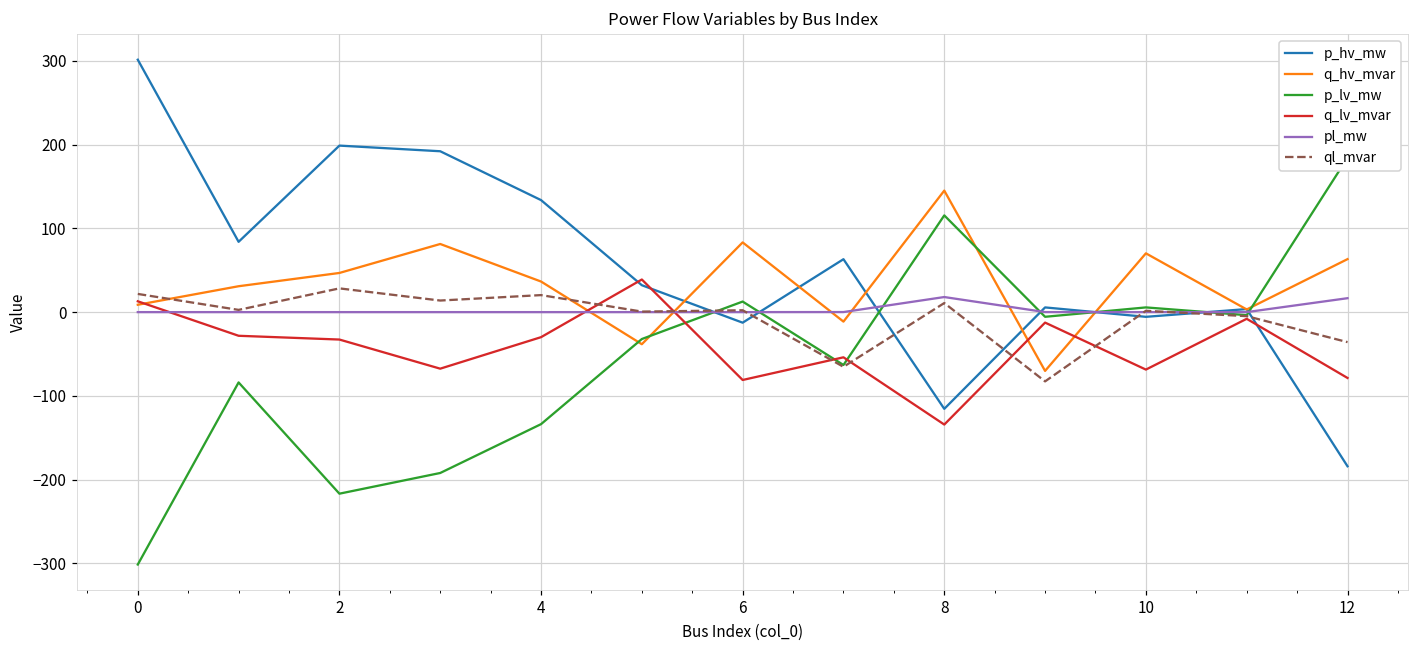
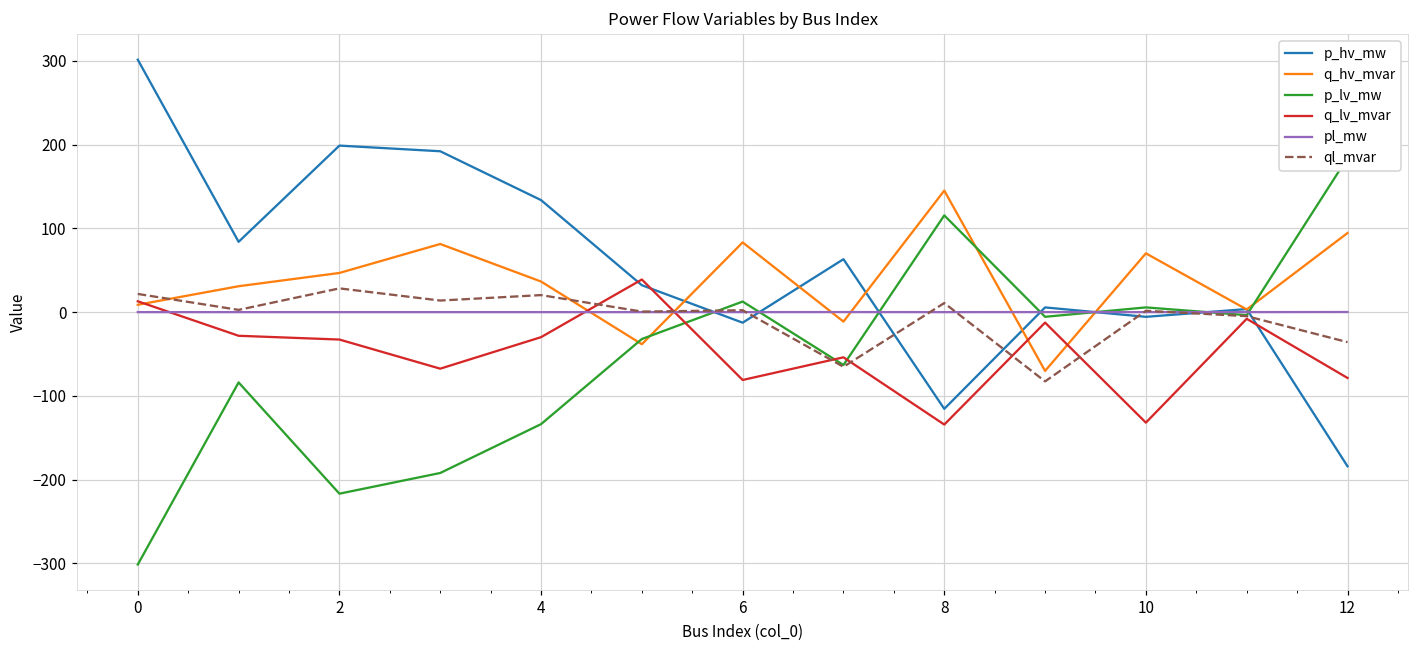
  {
    "p_hv_mw": {
      "0": 300,
      "2": 200,
      "4": 130,
      "6": -10,
      "8": -120,
      "10": -10,
      "12": -180
    },
    "q_hv_mvar": {
      "0": 10,
      "2": 50,
      "4": 40,
      "6": 80,
      "8": 150,
      "10": 70,
-     "12": 60
+     "12": 90
    },
    "p_lv_mw": {
      "0": -300,
      "2": -220,
      "4": -130,
      "6": 10,
      "8": 120,
      "10": 10
    },
    "q_lv_mvar": {
      "0": 10,
      "2": -30,
      "4": -30,
      "6": -80,
      "8": -130,
-     "10": -70,
+     "10": -130,
      "12": -80
    },
    "pl_mw": {
      "0": 0,
      "2": 0,
      "4": 0,
-     "8": 20,
-     "12": 20
+     "8": 0,
+     "12": 0
    },
    "ql_mvar": {
      "0": 20,
      "2": 30,
      "4": 20,
      "8": 10,
      "12": -40
    }
  }
